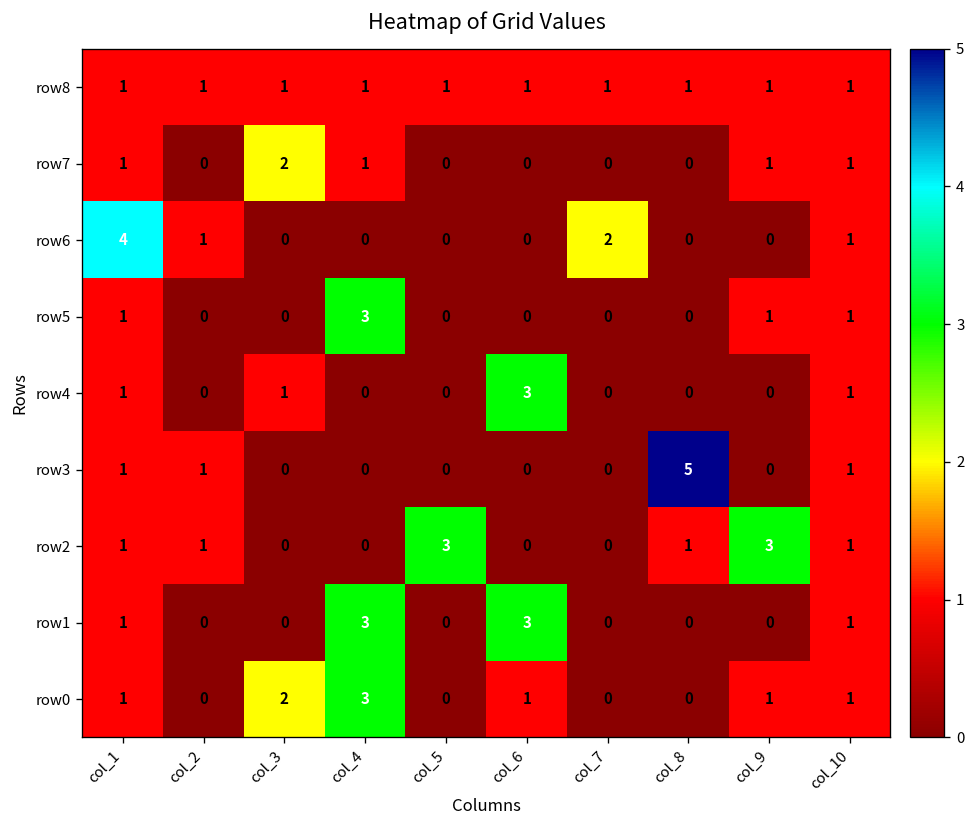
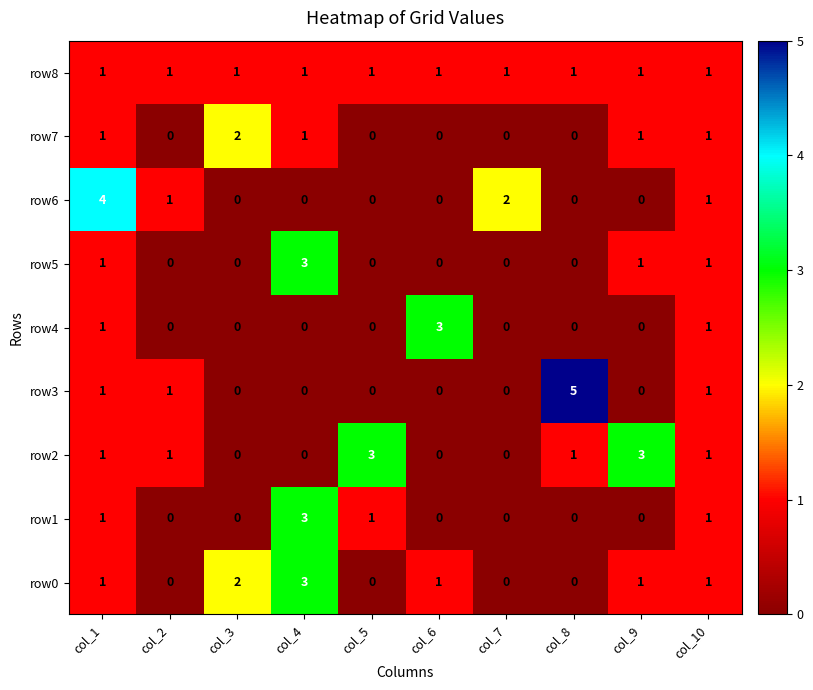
  {
    "row8": {
      "col_1": 1,
      "col_2": 1,
      "col_3": 1,
      "col_4": 1,
      "col_5": 1,
      "col_6": 1,
      "col_7": 1,
      "col_8": 1,
      "col_9": 1,
      "col_10": 1
    },
    "row7": {
      "col_1": 1,
      "col_2": 0,
      "col_3": 2,
      "col_4": 1,
      "col_5": 0,
      "col_6": 0,
      "col_7": 0,
      "col_8": 0,
      "col_9": 1,
      "col_10": 1
    },
    "row6": {
      "col_1": 4,
      "col_2": 1,
      "col_3": 0,
      "col_4": 0,
      "col_5": 0,
      "col_6": 0,
      "col_7": 2,
      "col_8": 0,
      "col_9": 0,
      "col_10": 1
    },
    "row5": {
      "col_1": 1,
      "col_2": 0,
      "col_3": 0,
      "col_4": 3,
      "col_5": 0,
      "col_6": 0,
      "col_7": 0,
      "col_8": 0,
      "col_9": 1,
      "col_10": 1
    },
    "row4": {
      "col_1": 1,
      "col_2": 0,
-     "col_3": 1,
+     "col_3": 0,
      "col_4": 0,
      "col_5": 0,
      "col_6": 3,
      "col_7": 0,
      "col_8": 0,
      "col_9": 0,
      "col_10": 1
    },
    "row3": {
      "col_1": 1,
      "col_2": 1,
      "col_3": 0,
      "col_4": 0,
      "col_5": 0,
      "col_6": 0,
      "col_7": 0,
      "col_8": 5,
      "col_9": 0,
      "col_10": 1
    },
    "row2": {
      "col_1": 1,
      "col_2": 1,
      "col_3": 0,
      "col_4": 0,
      "col_5": 3,
      "col_6": 0,
      "col_7": 0,
      "col_8": 1,
      "col_9": 3,
      "col_10": 1
    },
    "row1": {
      "col_1": 1,
      "col_2": 0,
      "col_3": 0,
      "col_4": 3,
-     "col_5": 0,
-     "col_6": 3,
+     "col_5": 1,
+     "col_6": 0,
      "col_7": 0,
      "col_8": 0,
      "col_9": 0,
      "col_10": 1
    },
    "row0": {
      "col_1": 1,
      "col_2": 0,
      "col_3": 2,
      "col_4": 3,
      "col_5": 0,
      "col_6": 1,
      "col_7": 0,
      "col_8": 0,
      "col_9": 1,
      "col_10": 1
    }
  }
